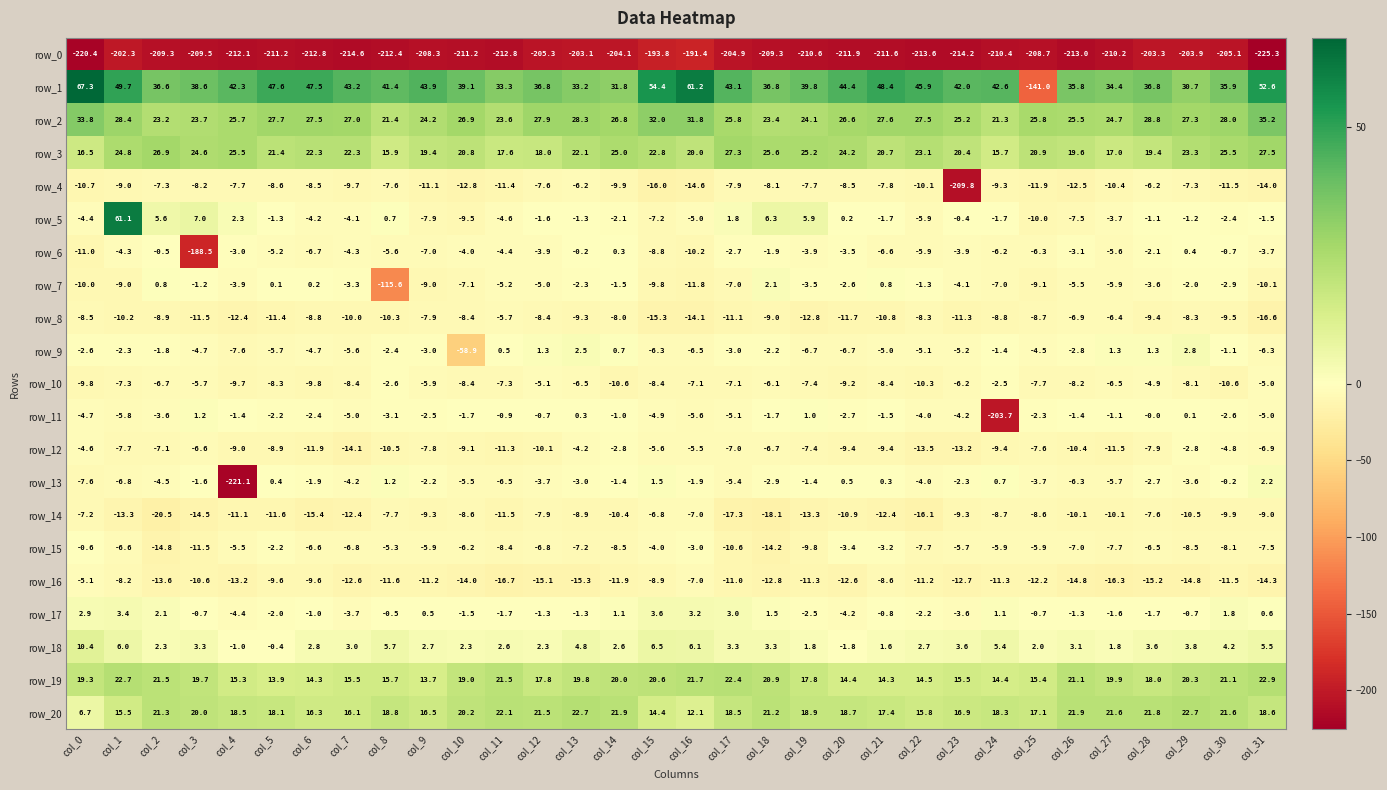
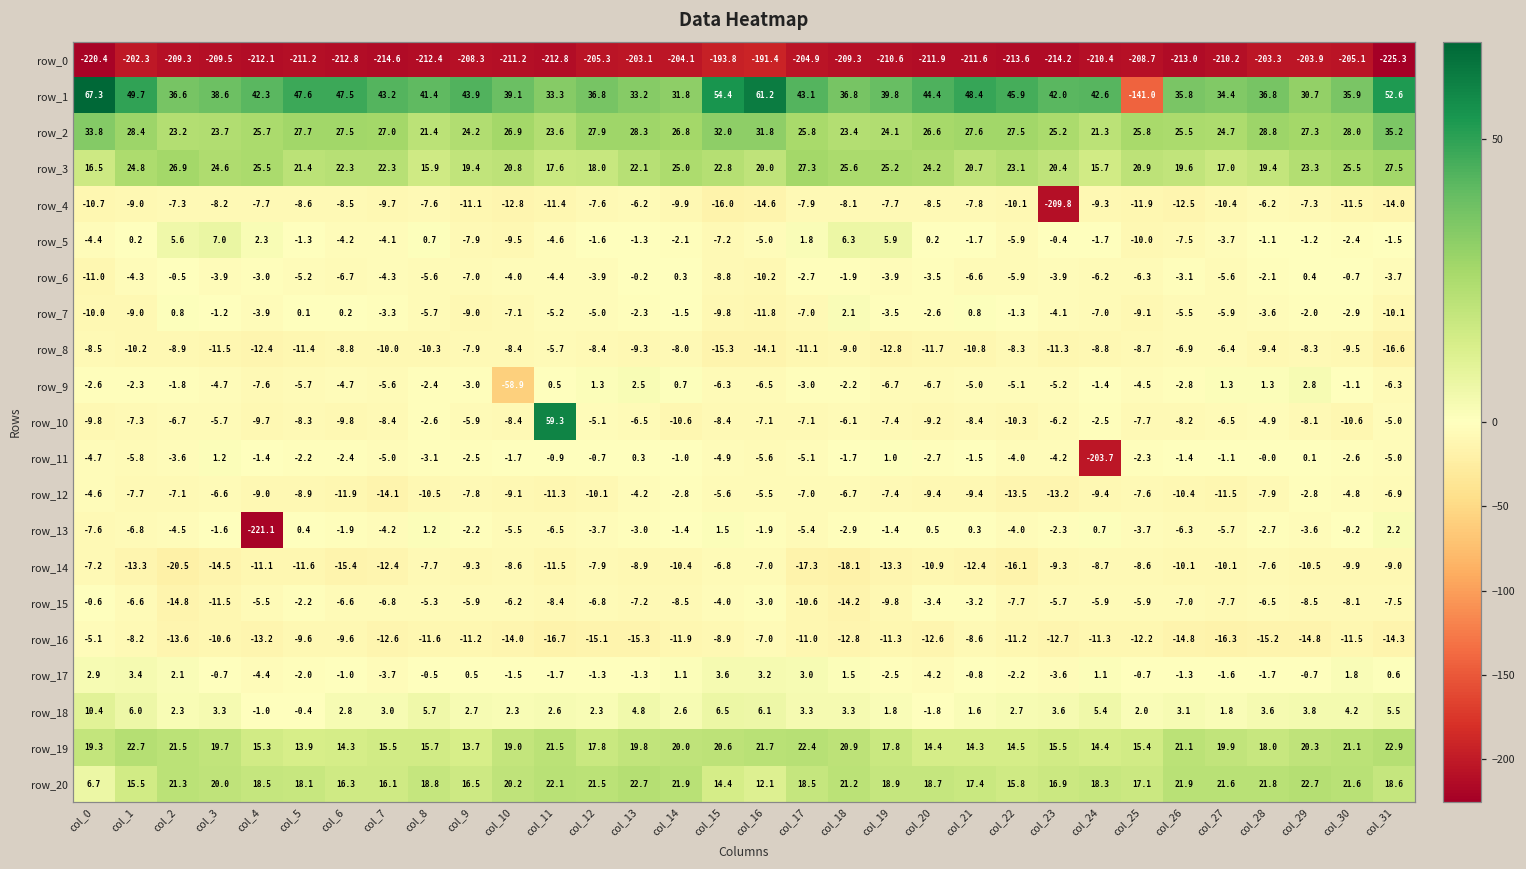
  {
    "row_5": {
      "col_0": -4.4,
-     "col_1": 61.1,
+     "col_1": 0.2,
      "col_2": 5.6,
      "col_3": 7.0,
      "col_4": 2.3,
      "col_5": -1.3,
      "col_6": -4.2,
      "col_7": -4.1,
      "col_8": 0.7,
      "col_9": -7.9,
      "col_10": -9.5,
      "col_11": -4.6,
      "col_12": -1.6,
      "col_13": -1.3,
      "col_14": -2.1,
      "col_15": -7.2,
      "col_16": -5.0,
      "col_17": 1.8,
      "col_18": 6.3,
      "col_19": 5.9,
      "col_20": 0.2,
      "col_21": -1.7,
      "col_22": -5.9,
      "col_23": -0.4,
      "col_24": -1.7,
      "col_25": -10.0,
      "col_26": -7.5,
      "col_27": -3.7,
      "col_28": -1.1,
      "col_29": -1.2,
      "col_30": -2.4,
      "col_31": -1.5
    },
    "row_6": {
      "col_0": -11.0,
      "col_1": -4.3,
      "col_2": -0.5,
-     "col_3": -188.5,
+     "col_3": -3.9,
      "col_4": -3.0,
      "col_5": -5.2,
      "col_6": -6.7,
      "col_7": -4.3,
      "col_8": -5.6,
      "col_9": -7.0,
      "col_10": -4.0,
      "col_11": -4.4,
      "col_12": -3.9,
      "col_13": -0.2,
      "col_14": 0.3,
      "col_15": -8.8,
      "col_16": -10.2,
      "col_17": -2.7,
      "col_18": -1.9,
      "col_19": -3.9,
      "col_20": -3.5,
      "col_21": -6.6,
      "col_22": -5.9,
      "col_23": -3.9,
      "col_24": -6.2,
      "col_25": -6.3,
      "col_26": -3.1,
      "col_27": -5.6,
      "col_28": -2.1,
      "col_29": 0.4,
      "col_30": -0.7,
      "col_31": -3.7
    },
    "row_7": {
      "col_0": -10.0,
      "col_1": -9.0,
      "col_2": 0.8,
      "col_3": -1.2,
      "col_4": -3.9,
      "col_5": 0.1,
      "col_6": 0.2,
      "col_7": -3.3,
-     "col_8": -115.6,
+     "col_8": -5.7,
      "col_9": -9.0,
      "col_10": -7.1,
      "col_11": -5.2,
      "col_12": -5.0,
      "col_13": -2.3,
      "col_14": -1.5,
      "col_15": -9.8,
      "col_16": -11.8,
      "col_17": -7.0,
      "col_18": 2.1,
      "col_19": -3.5,
      "col_20": -2.6,
      "col_21": 0.8,
      "col_22": -1.3,
      "col_23": -4.1,
      "col_24": -7.0,
      "col_25": -9.1,
      "col_26": -5.5,
      "col_27": -5.9,
      "col_28": -3.6,
      "col_29": -2.0,
      "col_30": -2.9,
      "col_31": -10.1
    },
    "row_10": {
      "col_0": -9.8,
      "col_1": -7.3,
      "col_2": -6.7,
      "col_3": -5.7,
      "col_4": -9.7,
      "col_5": -8.3,
      "col_6": -9.8,
      "col_7": -8.4,
      "col_8": -2.6,
      "col_9": -5.9,
      "col_10": -8.4,
-     "col_11": -7.3,
+     "col_11": 59.3,
      "col_12": -5.1,
      "col_13": -6.5,
      "col_14": -10.6,
      "col_15": -8.4,
      "col_16": -7.1,
      "col_17": -7.1,
      "col_18": -6.1,
      "col_19": -7.4,
      "col_20": -9.2,
      "col_21": -8.4,
      "col_22": -10.3,
      "col_23": -6.2,
      "col_24": -2.5,
      "col_25": -7.7,
      "col_26": -8.2,
      "col_27": -6.5,
      "col_28": -4.9,
      "col_29": -8.1,
      "col_30": -10.6,
      "col_31": -5.0
    }
  }
